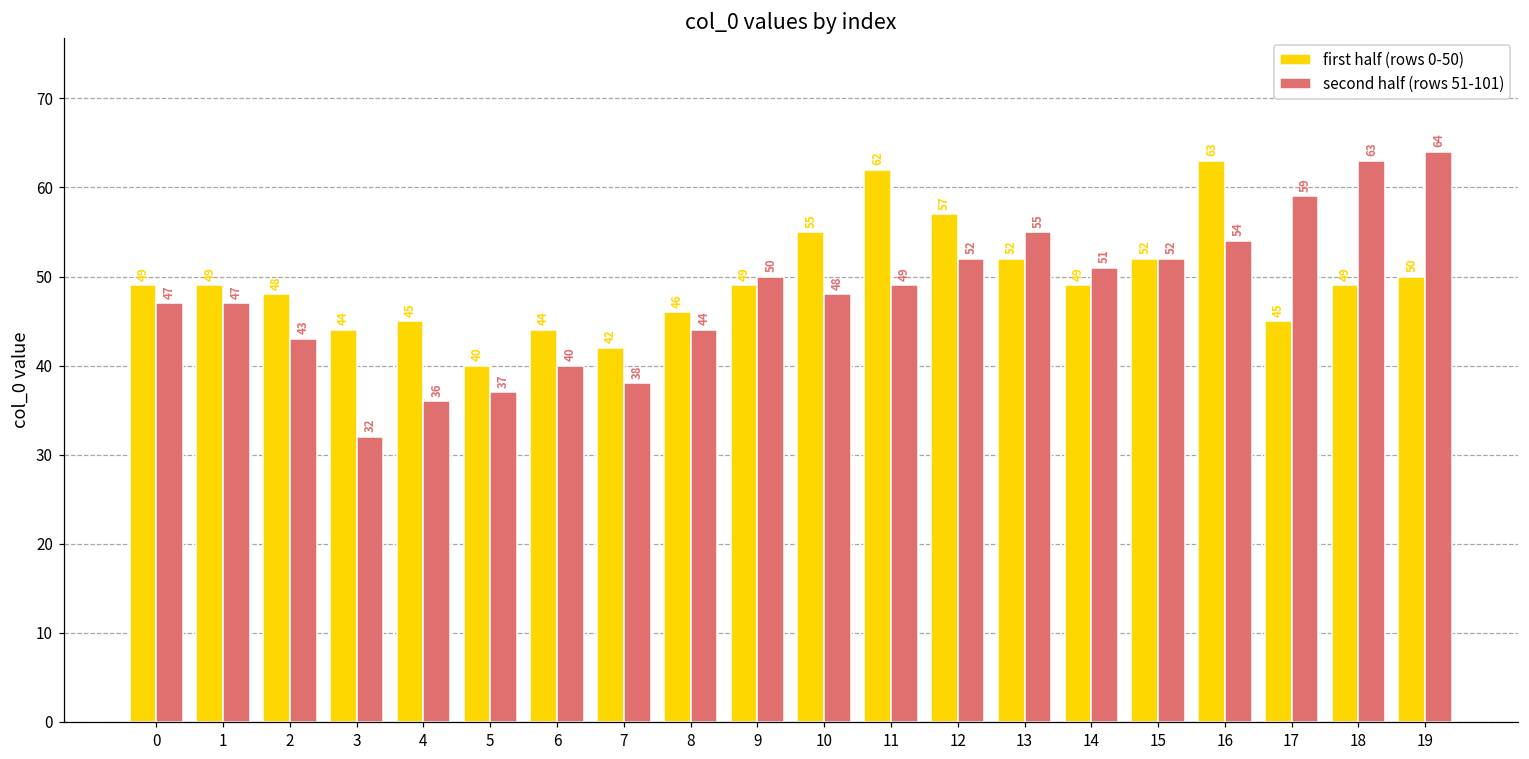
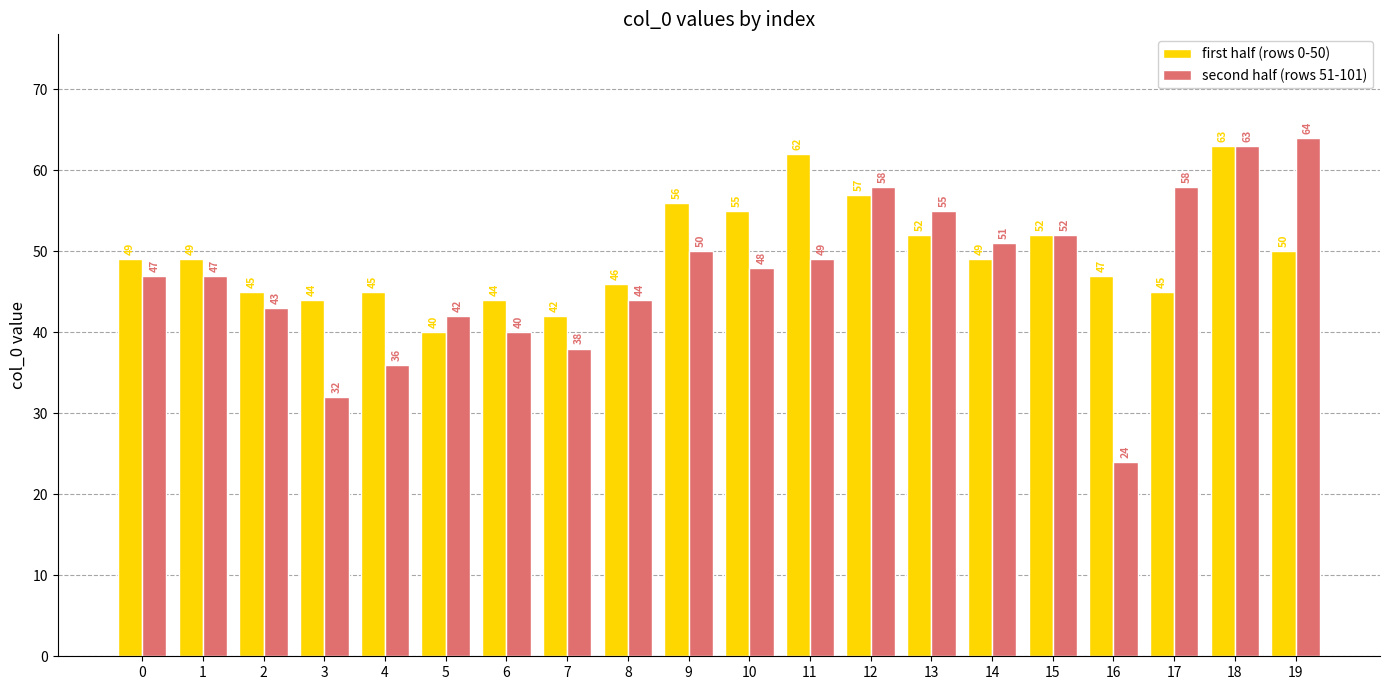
  {
    "first half (rows 0-50)": {
      "0": 49,
      "1": 49,
-     "2": 48,
+     "2": 45,
      "3": 44,
      "4": 45,
      "5": 40,
      "6": 44,
      "7": 42,
      "8": 46,
-     "9": 49,
+     "9": 56,
      "10": 55,
      "11": 62,
      "12": 57,
      "13": 52,
      "14": 49,
      "15": 52,
-     "16": 63,
+     "16": 47,
      "17": 45,
-     "18": 49,
+     "18": 63,
      "19": 50
    },
    "second half (rows 51-101)": {
      "0": 47,
      "1": 47,
      "2": 43,
      "3": 32,
      "4": 36,
-     "5": 37,
+     "5": 42,
      "6": 40,
      "7": 38,
      "8": 44,
      "9": 50,
      "10": 48,
      "11": 49,
-     "12": 52,
+     "12": 58,
      "13": 55,
      "14": 51,
      "15": 52,
-     "16": 54,
-     "17": 59,
+     "16": 24,
+     "17": 58,
      "18": 63,
      "19": 64
    }
  }
